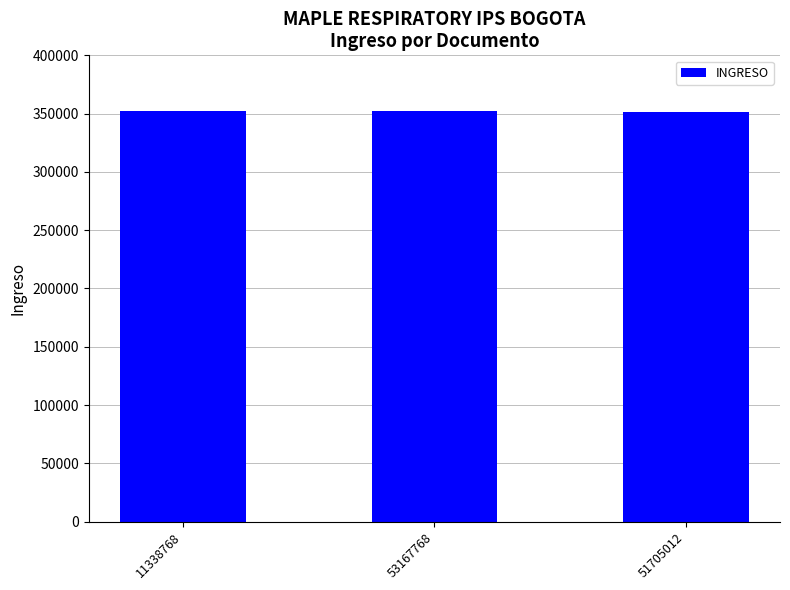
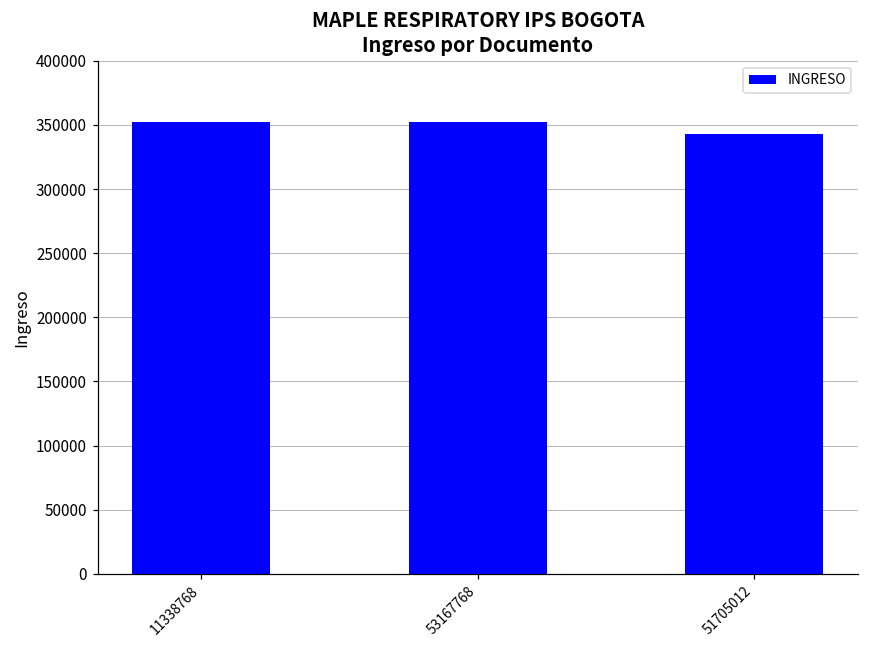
  {
    "11338768": 353000,
    "53167768": 352000,
-   "51705012": 351000
+   "51705012": 343000
  }
